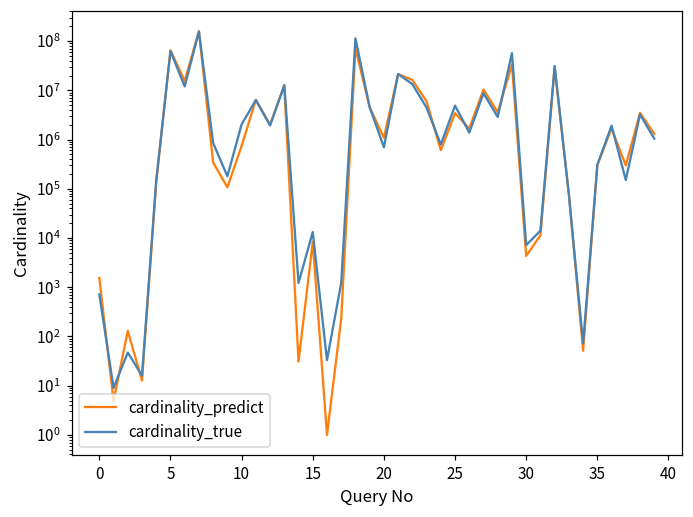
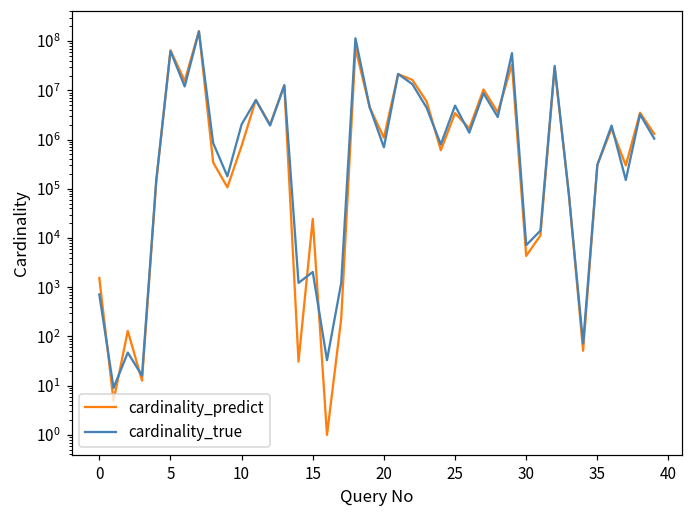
  {
    "cardinality_predict": {
      "0": 1500,
      "10": 700000,
-     "15": 8000,
+     "15": 20000,
      "20": 1100000,
      "25": 3000000,
      "30": 4000
    },
    "cardinality_true": {
      "0": 700,
      "10": 2000000,
-     "15": 13000,
+     "15": 2000,
      "20": 700000,
      "25": 5000000,
      "30": 7000
    }
  }
